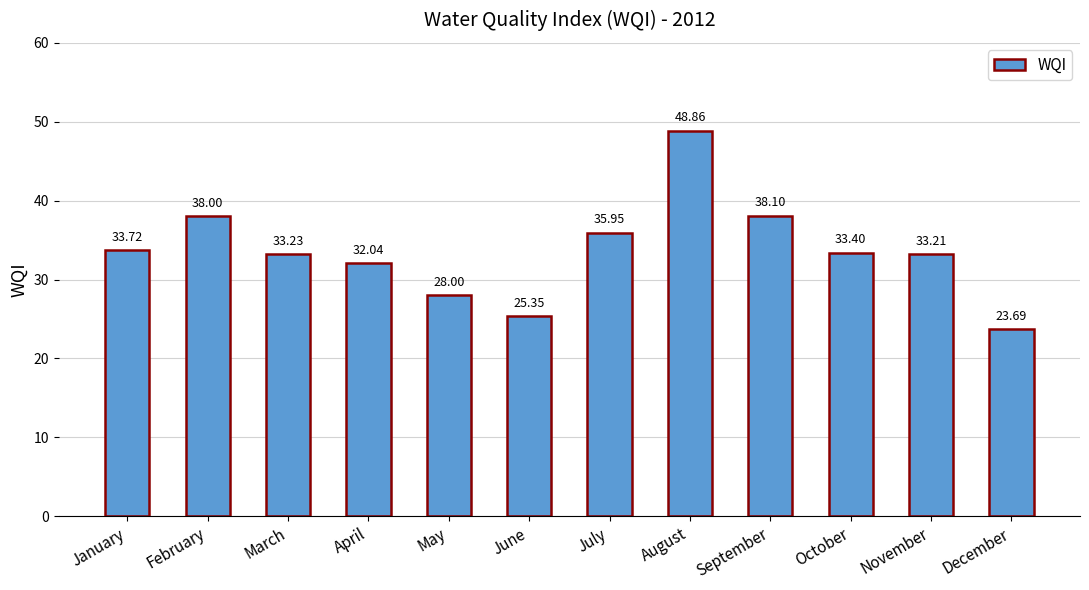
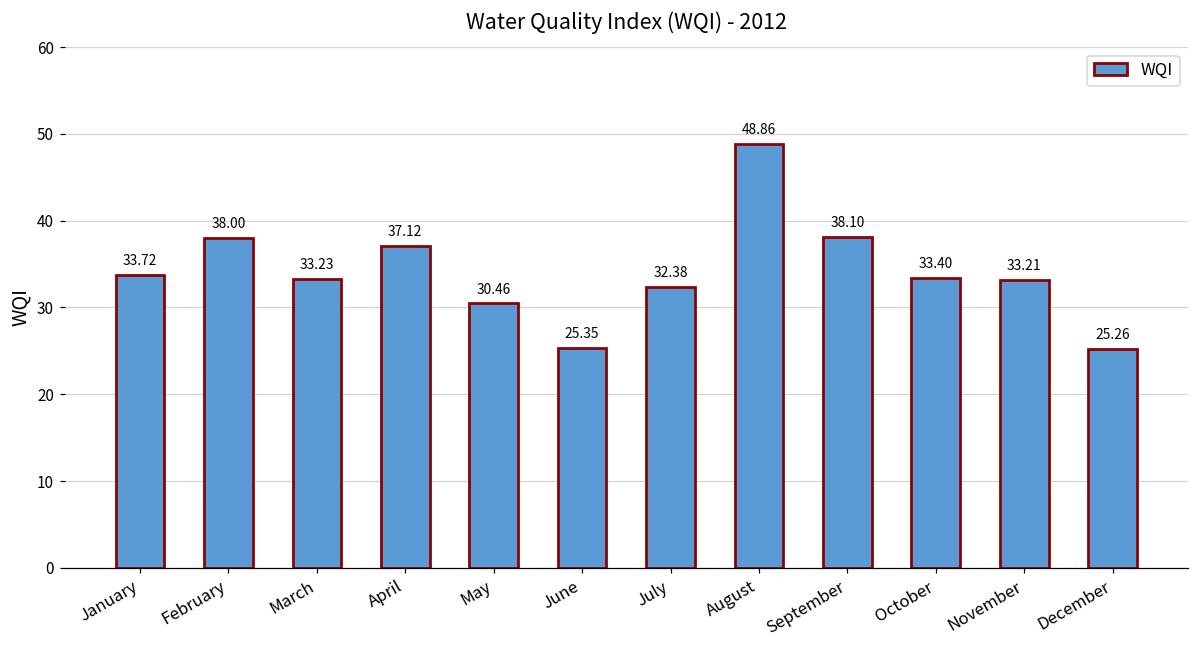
  {
    "January": 33.72,
    "February": 38.00,
    "March": 33.23,
-   "April": 32.04,
-   "May": 28.00,
+   "April": 37.12,
+   "May": 30.46,
    "June": 25.35,
-   "July": 35.95,
+   "July": 32.38,
    "August": 48.86,
    "September": 38.10,
    "October": 33.40,
    "November": 33.21,
-   "December": 23.69
+   "December": 25.26
  }
